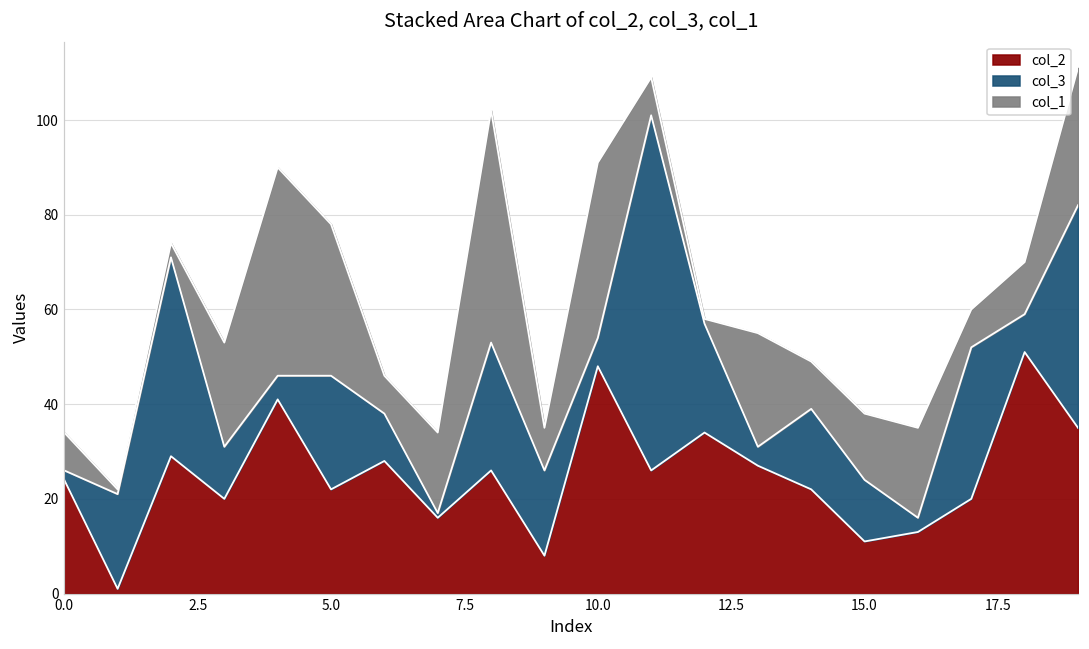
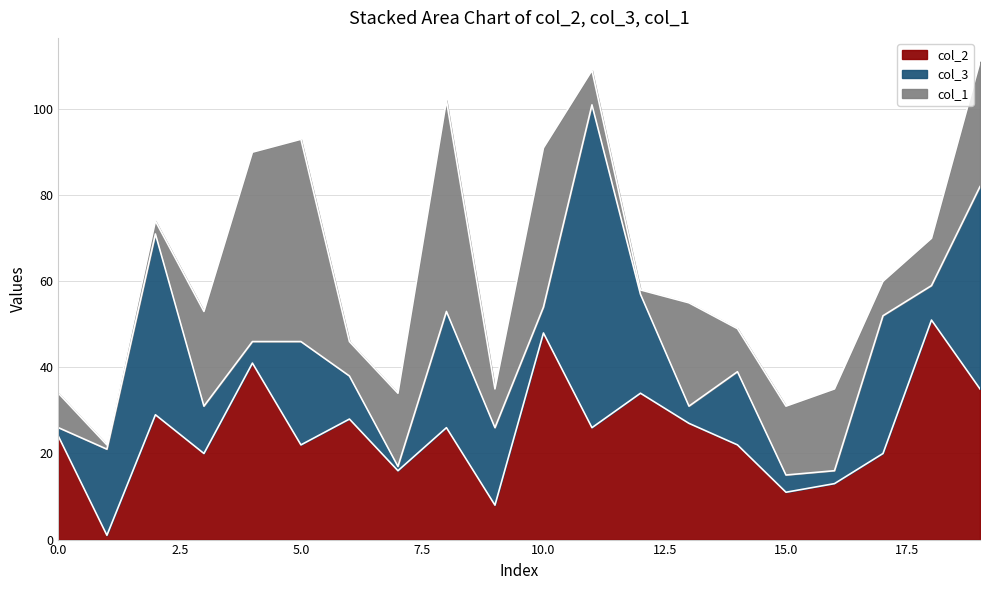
  {
    "col_2": {
      "0.0": 24,
      "5.0": 22,
      "10.0": 48,
      "15.0": 11
    },
    "col_3": {
      "0.0": 2,
      "5.0": 24,
      "10.0": 6,
-     "15.0": 13
+     "15.0": 4
    },
    "col_1": {
      "0.0": 8,
-     "5.0": 32,
+     "5.0": 47,
      "10.0": 37,
-     "15.0": 14
+     "15.0": 16
    }
  }
